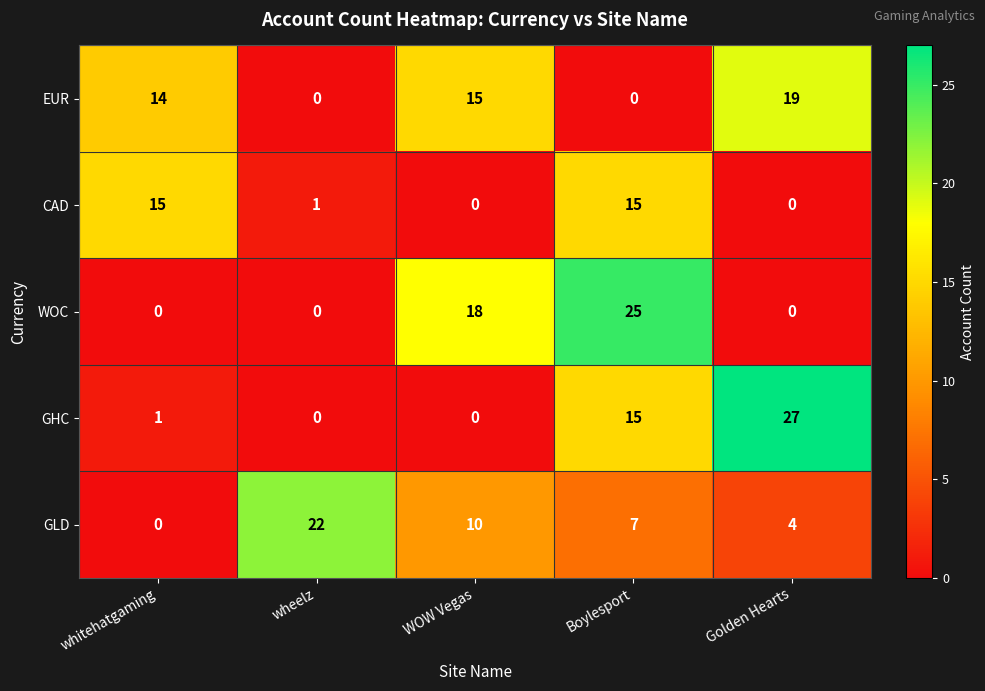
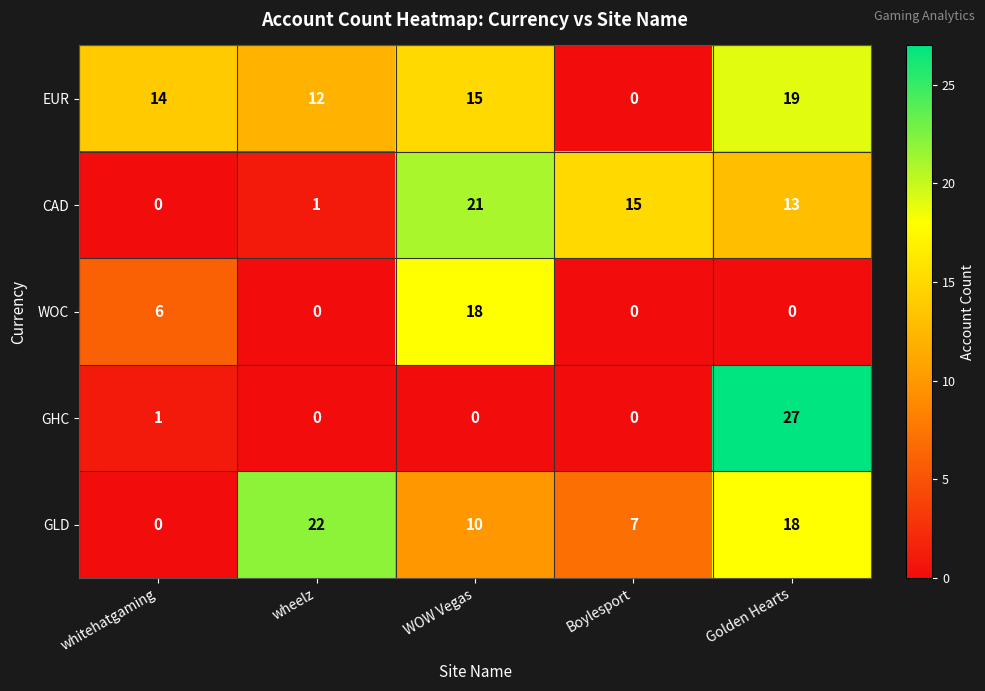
  {
    "EUR": {
      "whitehatgaming": 14,
-     "wheelz": 0,
+     "wheelz": 12,
      "WOW Vegas": 15,
      "Boylesport": 0,
      "Golden Hearts": 19
    },
    "CAD": {
-     "whitehatgaming": 15,
+     "whitehatgaming": 0,
      "wheelz": 1,
-     "WOW Vegas": 0,
+     "WOW Vegas": 21,
      "Boylesport": 15,
-     "Golden Hearts": 0
+     "Golden Hearts": 13
    },
    "WOC": {
-     "whitehatgaming": 0,
+     "whitehatgaming": 6,
      "wheelz": 0,
      "WOW Vegas": 18,
-     "Boylesport": 25,
+     "Boylesport": 0,
      "Golden Hearts": 0
    },
    "GHC": {
      "whitehatgaming": 1,
      "wheelz": 0,
      "WOW Vegas": 0,
-     "Boylesport": 15,
+     "Boylesport": 0,
      "Golden Hearts": 27
    },
    "GLD": {
      "whitehatgaming": 0,
      "wheelz": 22,
      "WOW Vegas": 10,
      "Boylesport": 7,
-     "Golden Hearts": 4
+     "Golden Hearts": 18
    }
  }
